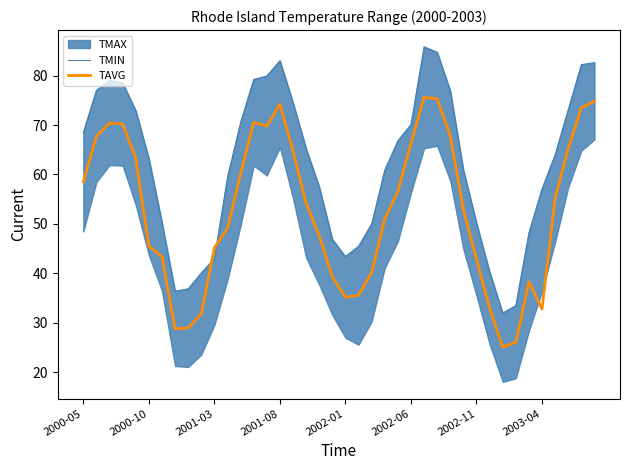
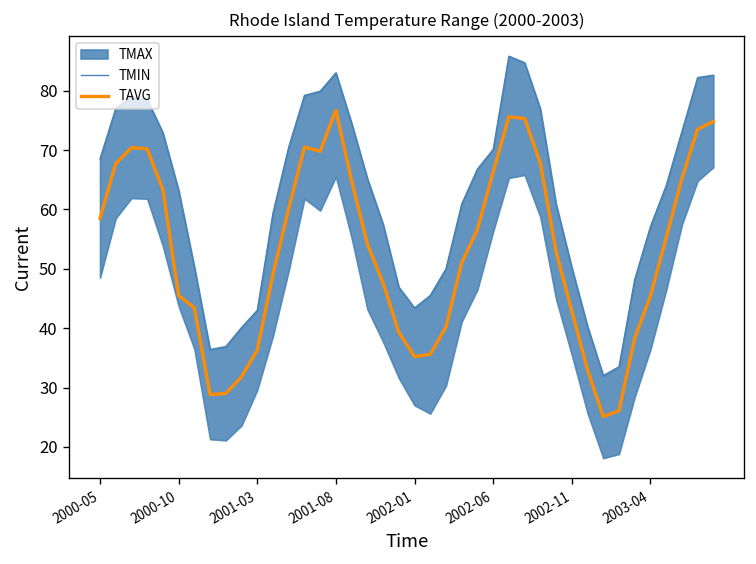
  {
    "TMAX": {
      "2000-05": 69,
      "2000-10": 63,
      "2001-03": 43,
      "2001-08": 83,
      "2002-01": 43,
      "2002-06": 70,
      "2002-11": 50,
      "2003-04": 57
    },
    "TAVG": {
      "2000-05": 59,
      "2000-10": 46,
-     "2001-03": 45,
-     "2001-08": 74,
+     "2001-03": 36,
+     "2001-08": 77,
      "2002-01": 35,
      "2002-06": 66,
      "2002-11": 43,
-     "2003-04": 33
+     "2003-04": 45
    }
  }
